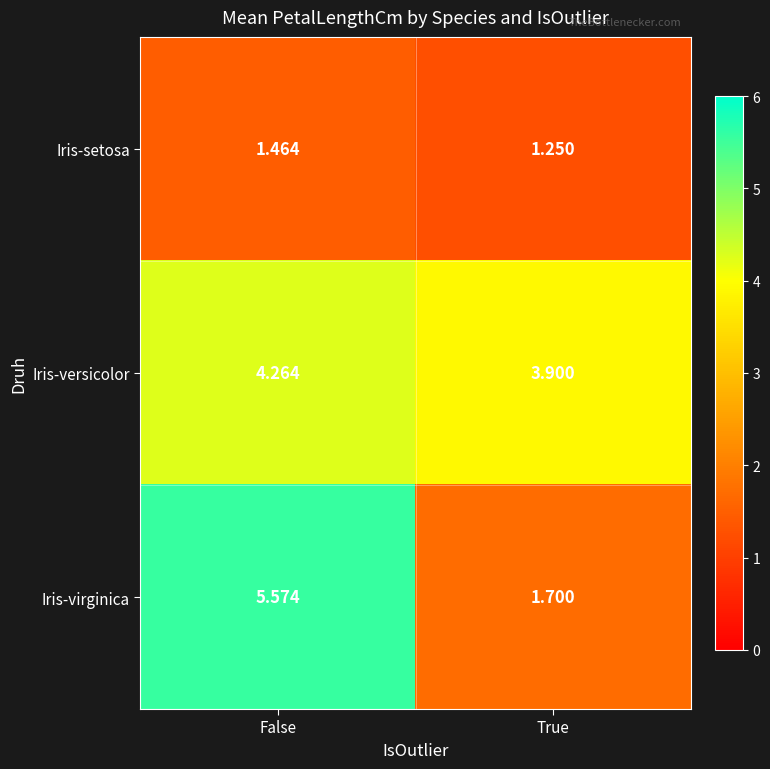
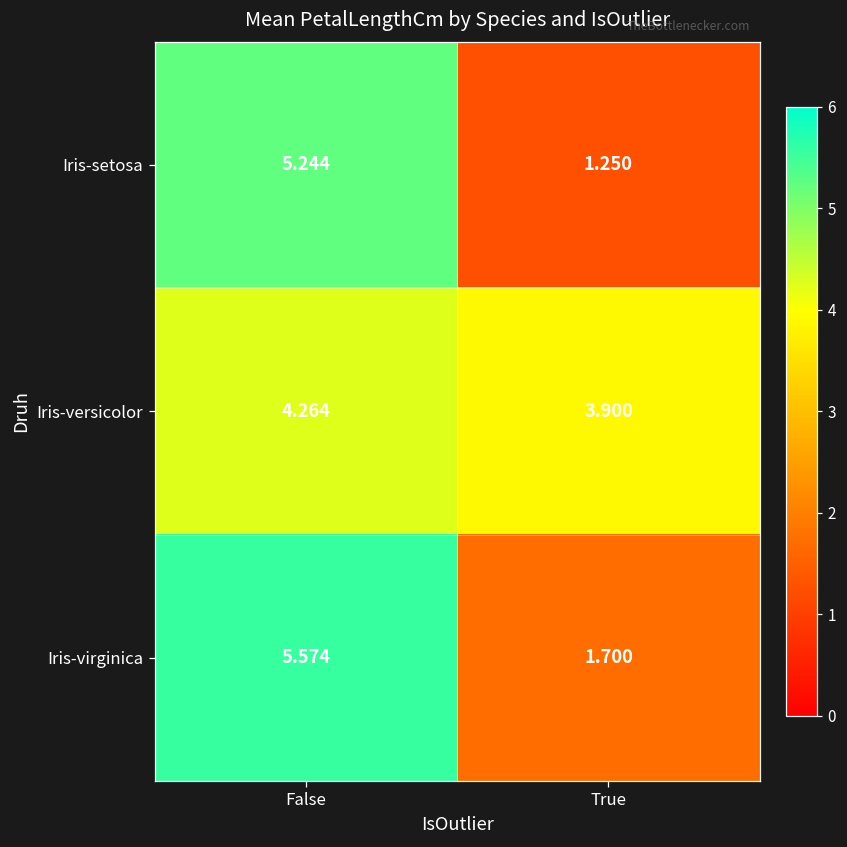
  {
    "Iris-setosa": {
-     "False": 1.464,
+     "False": 5.244,
      "True": 1.250
    },
    "Iris-versicolor": {
      "False": 4.264,
      "True": 3.900
    },
    "Iris-virginica": {
      "False": 5.574,
      "True": 1.700
    }
  }
